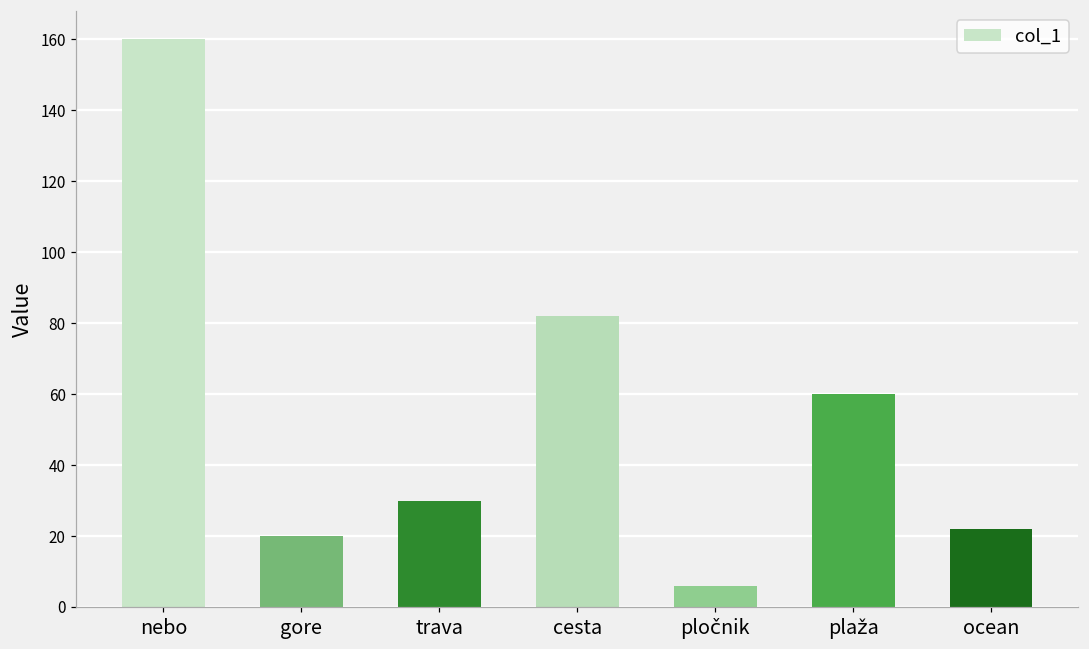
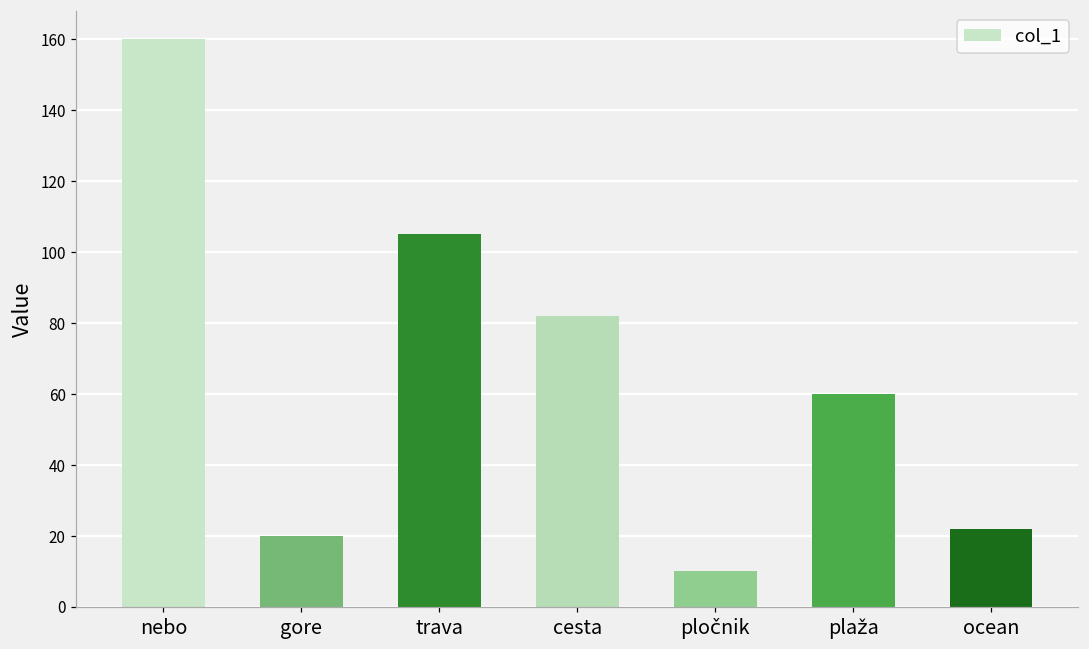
  {
    "nebo": 160,
    "gore": 20,
-   "trava": 30,
+   "trava": 105,
    "cesta": 82,
-   "pločnik": 6,
+   "pločnik": 10,
    "plaža": 60,
    "ocean": 22
  }
